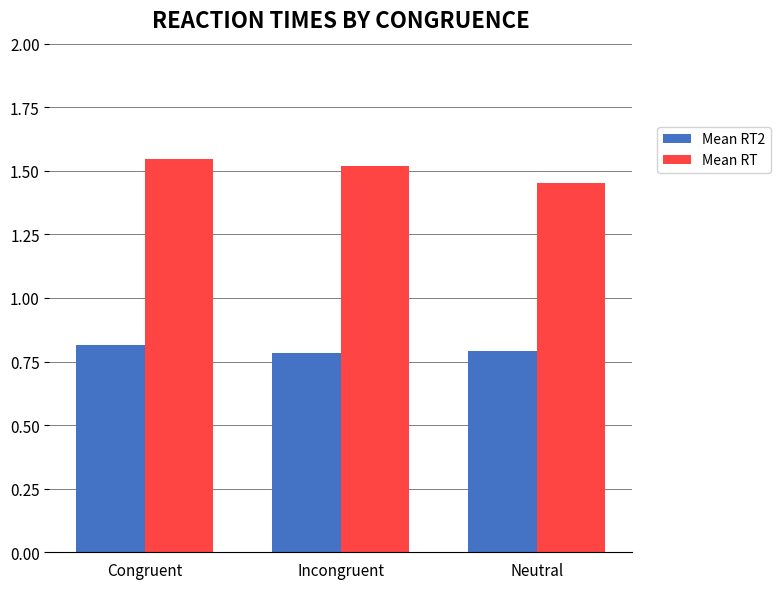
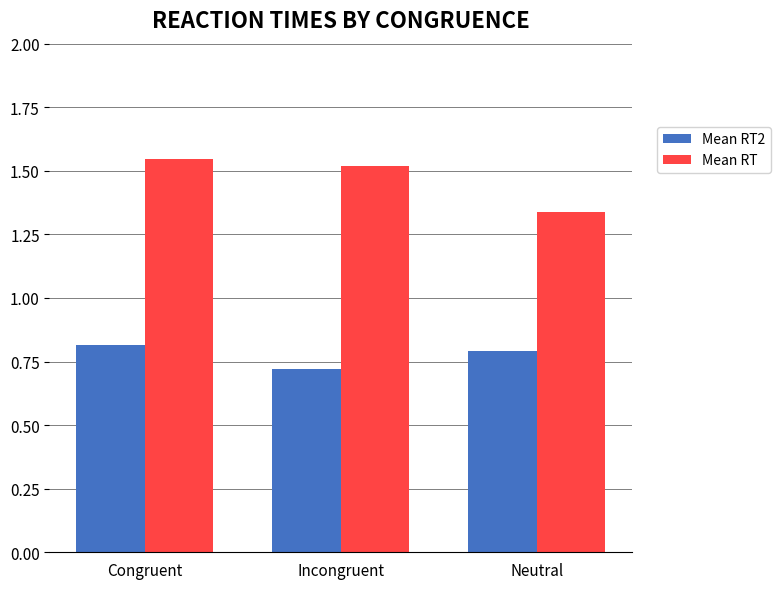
  {
    "Mean RT2": {
      "Congruent": 0.82,
-     "Incongruent": 0.78,
+     "Incongruent": 0.72,
      "Neutral": 0.79
    },
    "Mean RT": {
      "Congruent": 1.55,
      "Incongruent": 1.52,
-     "Neutral": 1.45
+     "Neutral": 1.34
    }
  }
